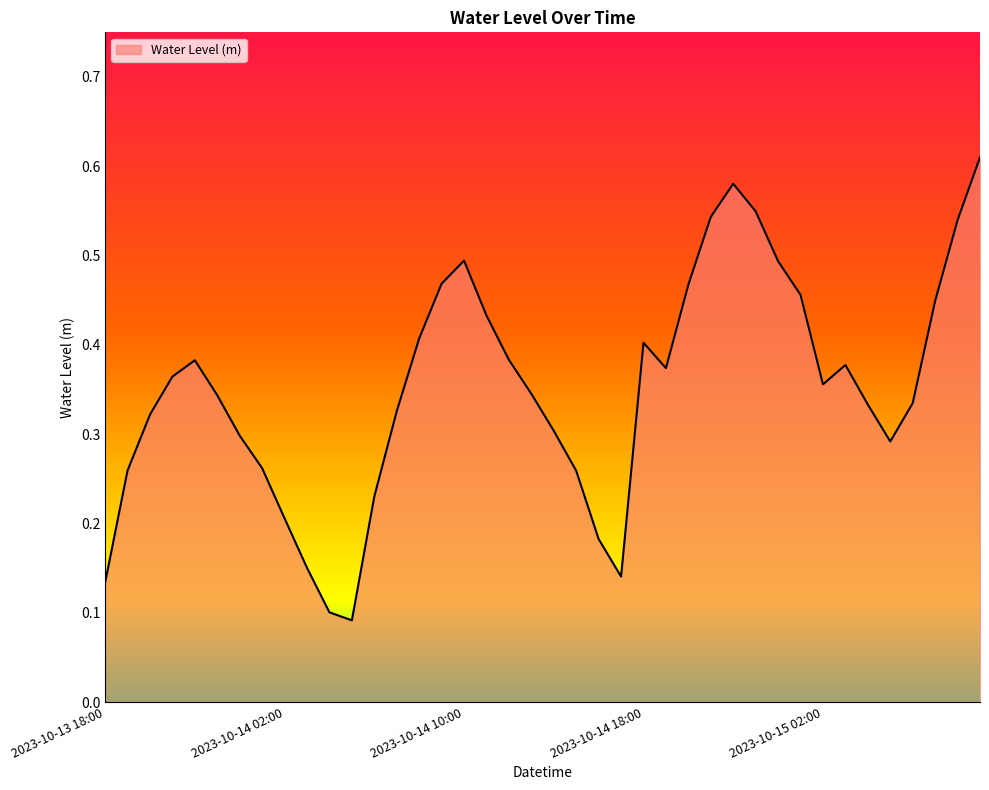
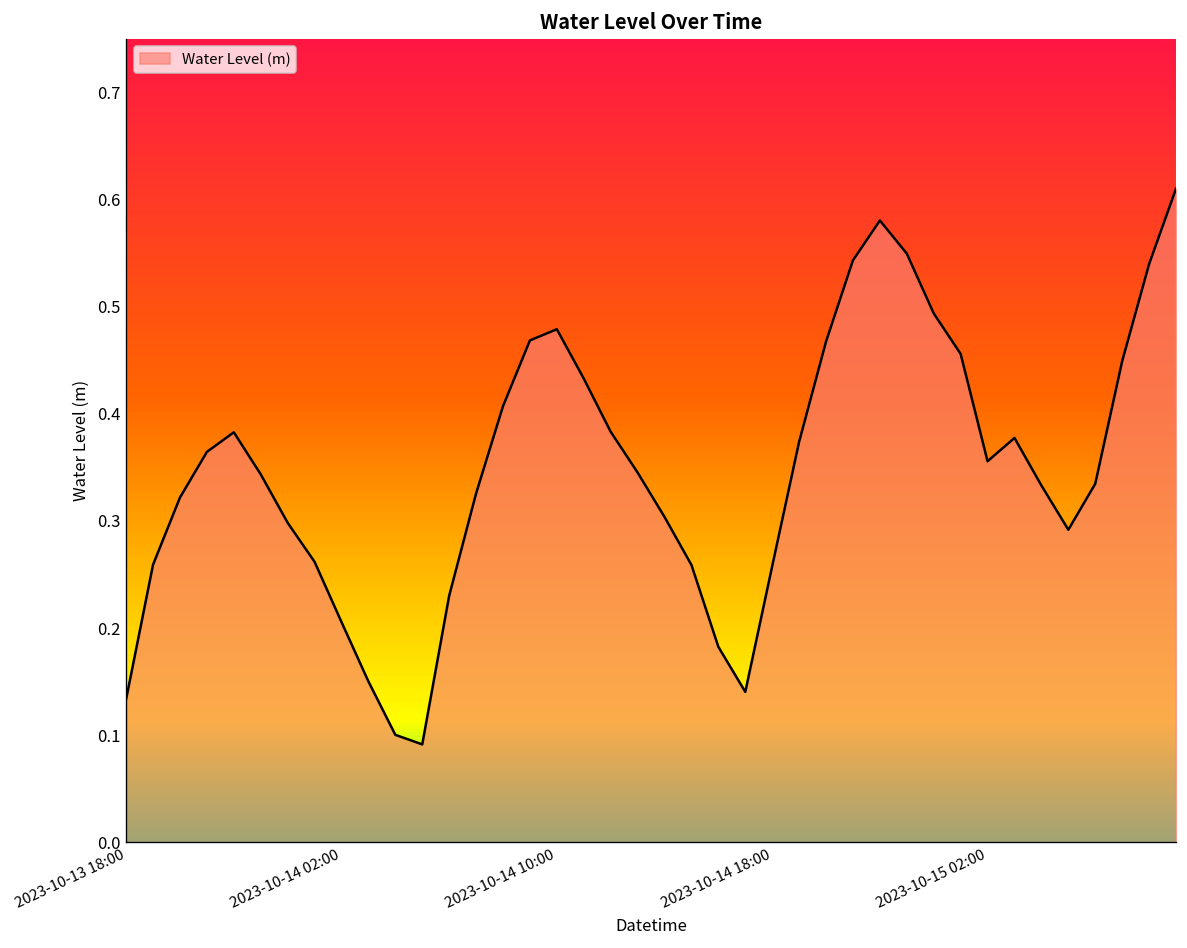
  {
    "2023-10-13 18:00": 0.13,
    "2023-10-14 02:00": 0.21,
-   "2023-10-14 10:00": 0.49,
-   "2023-10-14 18:00": 0.40,
+   "2023-10-14 10:00": 0.48,
+   "2023-10-14 18:00": 0.26,
    "2023-10-15 02:00": 0.36
  }
